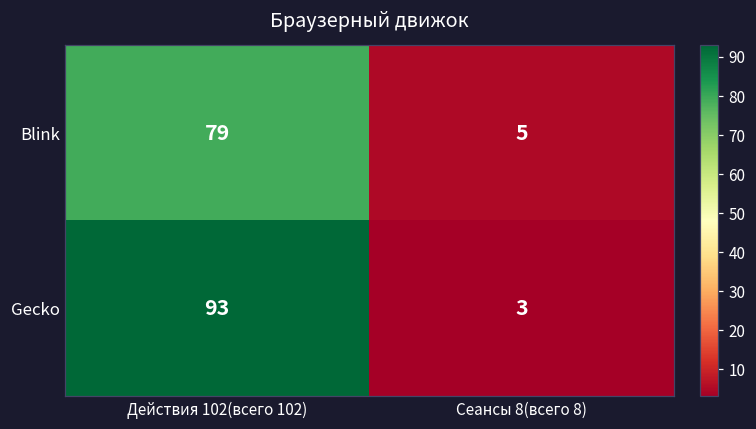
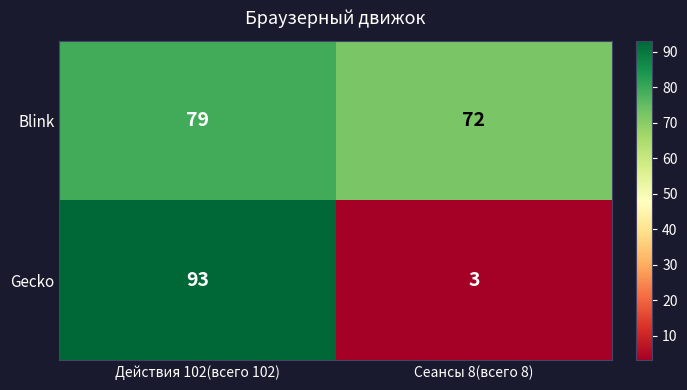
  {
    "Blink": {
      "Действия 102(всего 102)": 79,
-     "Сеансы 8(всего 8)": 5
+     "Сеансы 8(всего 8)": 72
    },
    "Gecko": {
      "Действия 102(всего 102)": 93,
      "Сеансы 8(всего 8)": 3
    }
  }
